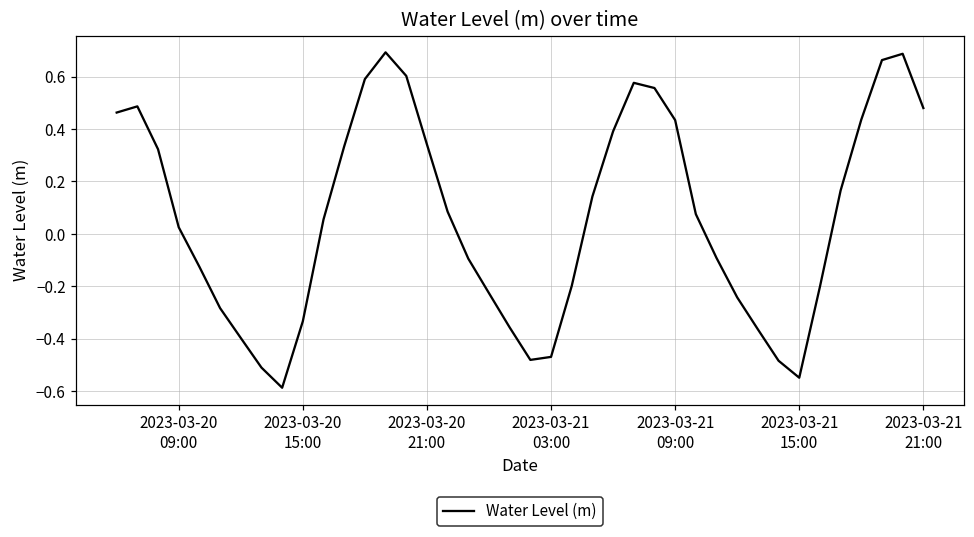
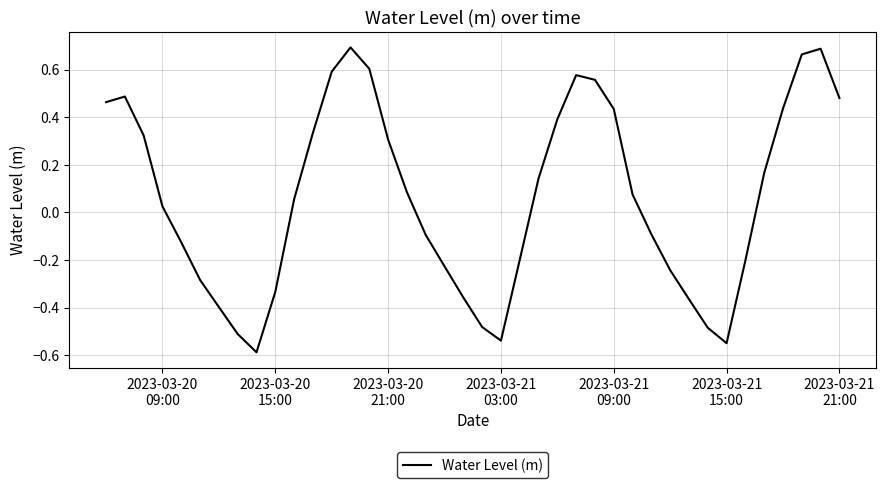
  {
    "2023-03-20 09:00": 0.02,
    "2023-03-20 15:00": -0.33,
-   "2023-03-20 21:00": 0.34,
-   "2023-03-21 03:00": -0.47,
+   "2023-03-20 21:00": 0.31,
+   "2023-03-21 03:00": -0.54,
    "2023-03-21 09:00": 0.43,
    "2023-03-21 15:00": -0.55,
    "2023-03-21 21:00": 0.48
  }
